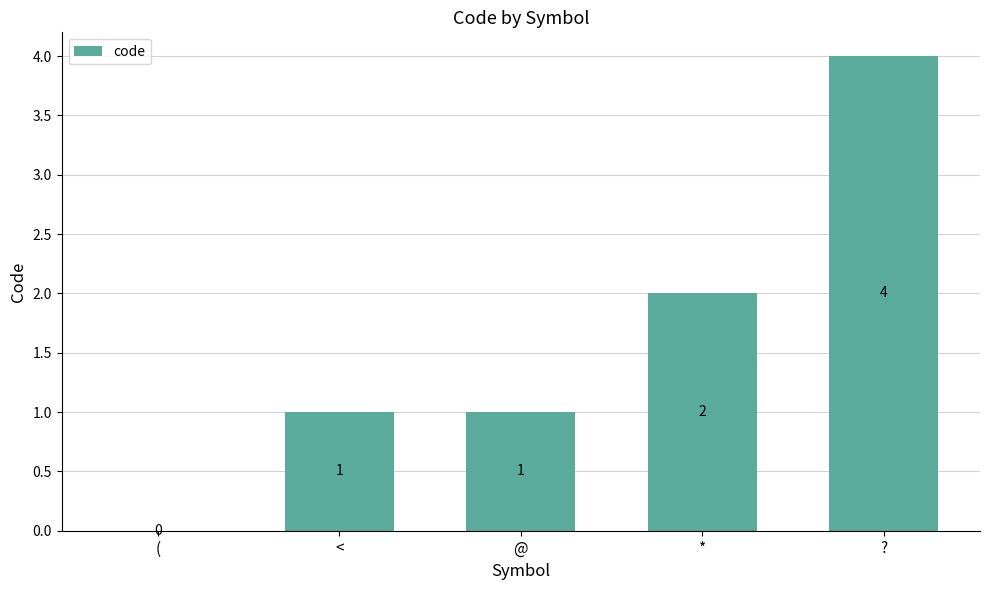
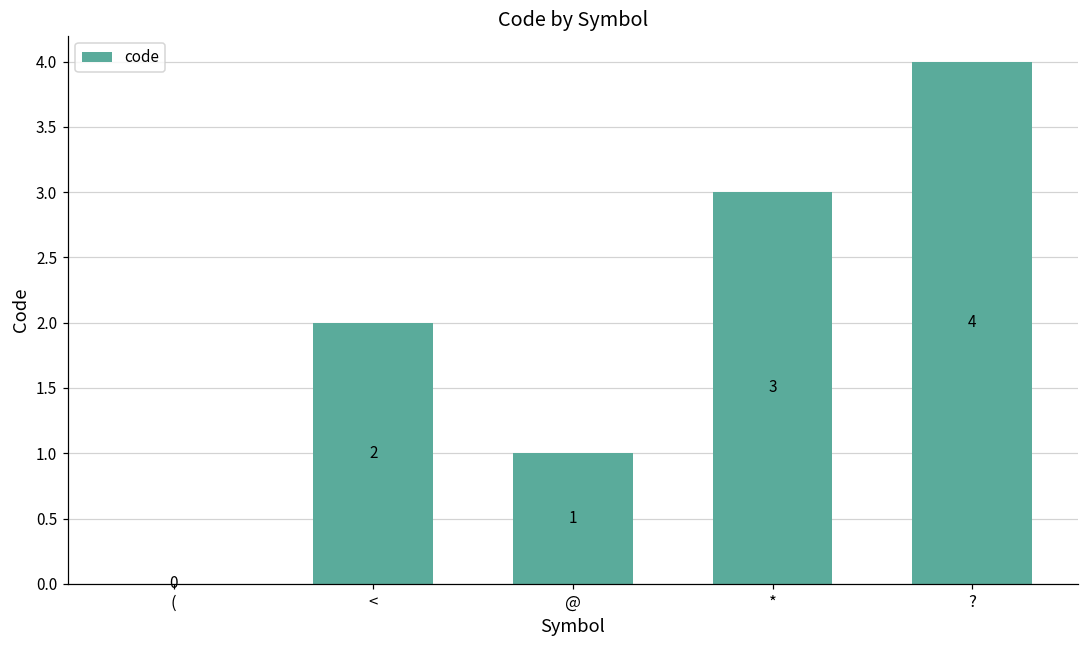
  {
    "(": 0,
-   "<": 1,
+   "<": 2,
    "@": 1,
-   "*": 2,
+   "*": 3,
    "?": 4
  }
